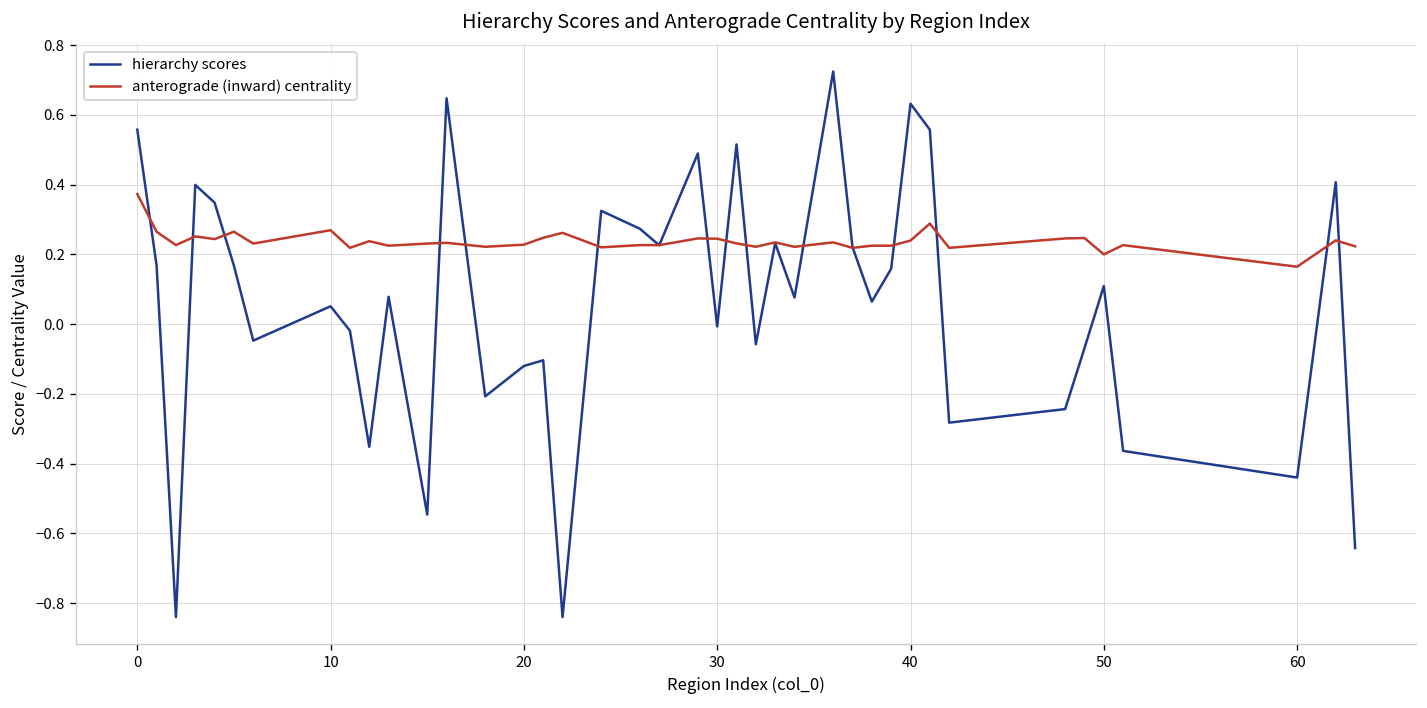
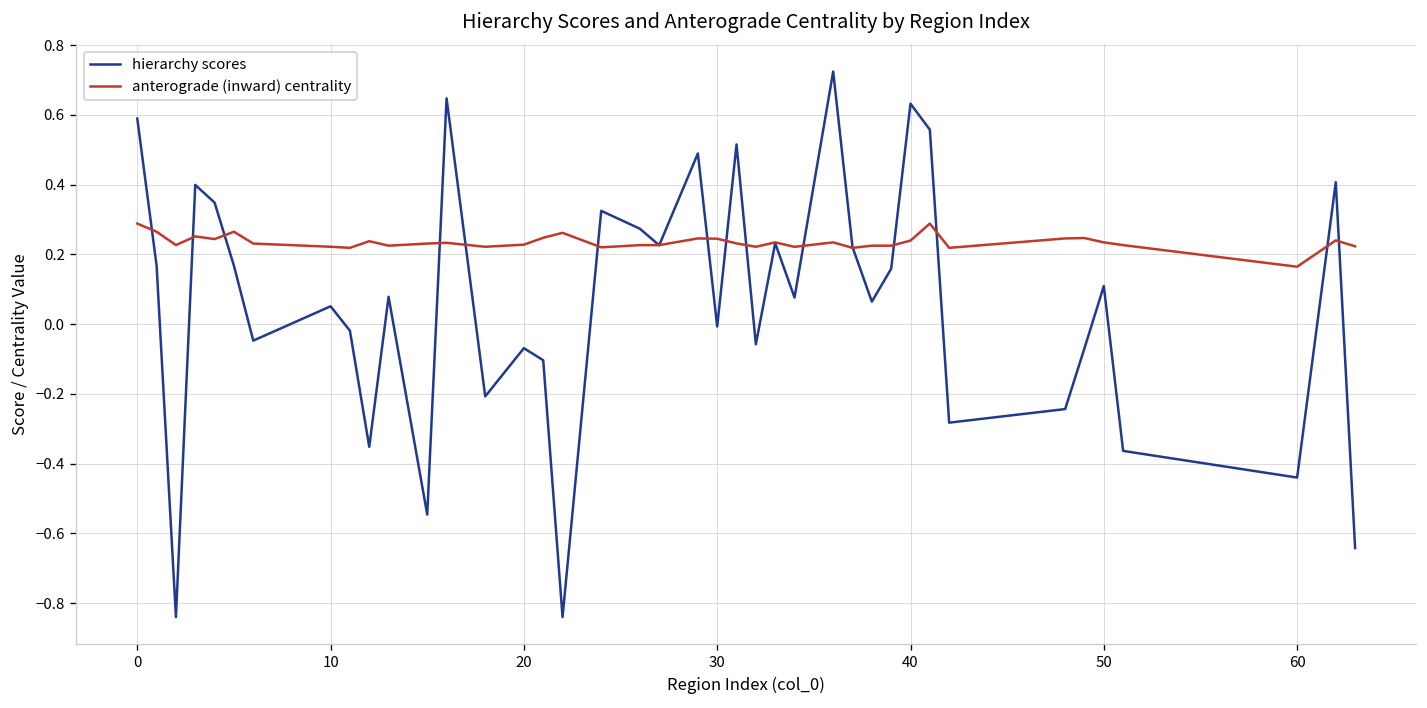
  {
    "hierarchy scores": {
-     "0": 0.56,
+     "0": 0.59,
      "10": 0.05,
-     "20": -0.12,
+     "20": -0.07,
      "30": -0.01,
      "40": 0.63,
      "50": 0.11,
      "60": -0.44
    },
    "anterograde (inward) centrality": {
-     "0": 0.37,
-     "10": 0.27,
+     "0": 0.29,
+     "10": 0.22,
      "20": 0.23,
      "30": 0.25,
      "40": 0.24,
-     "50": 0.20,
+     "50": 0.23,
      "60": 0.16
    }
  }
